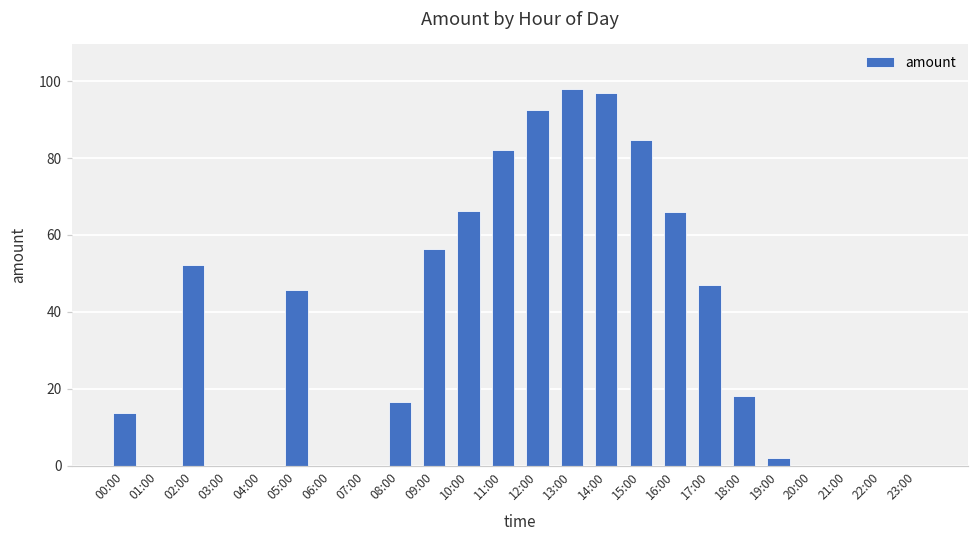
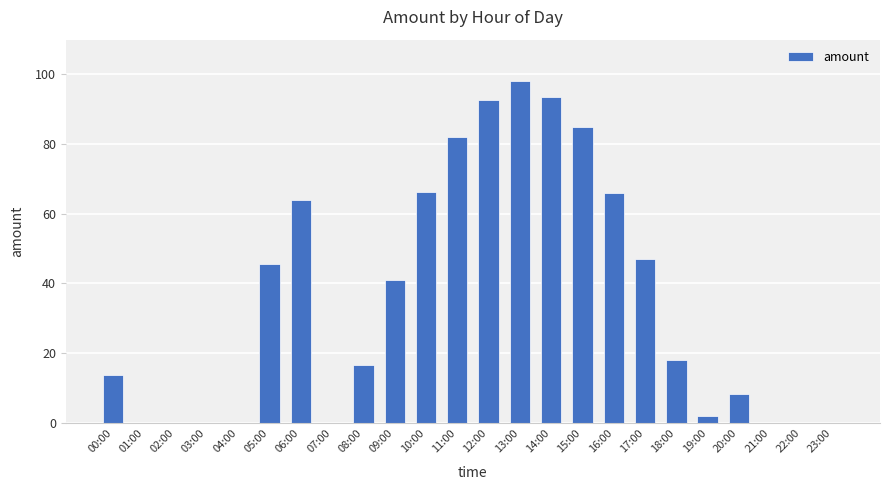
  {
    "00:00": 14,
    "01:00": 0,
-   "02:00": 52,
+   "02:00": 0,
    "03:00": 0,
    "04:00": 0,
    "05:00": 46,
-   "06:00": 0,
+   "06:00": 64,
    "07:00": 0,
    "08:00": 17,
-   "09:00": 56,
+   "09:00": 41,
    "10:00": 66,
    "11:00": 82,
    "12:00": 92,
    "13:00": 98,
-   "14:00": 97,
+   "14:00": 93,
    "15:00": 85,
    "16:00": 66,
    "17:00": 47,
    "18:00": 18,
    "19:00": 2,
-   "20:00": 0,
+   "20:00": 8,
    "21:00": 0,
    "22:00": 0,
    "23:00": 0
  }
